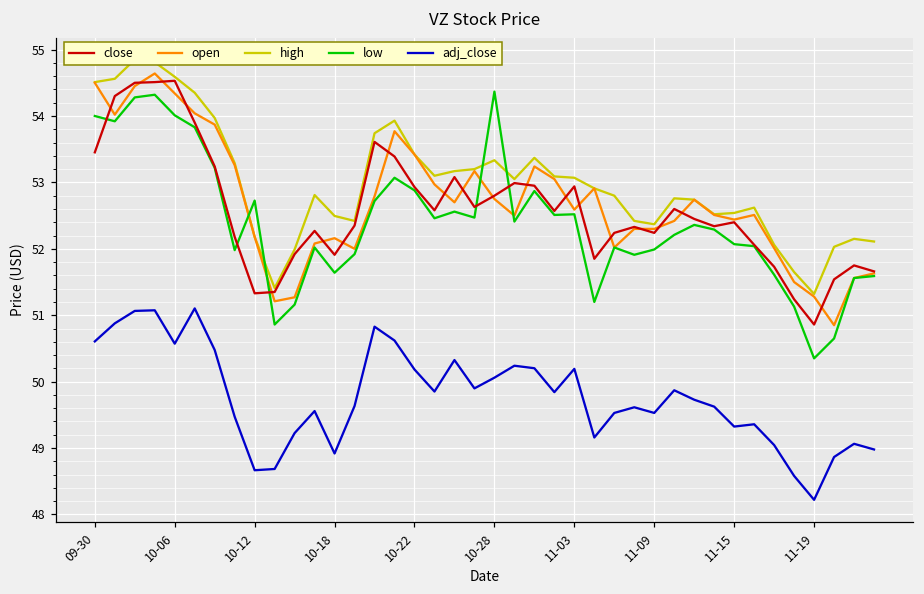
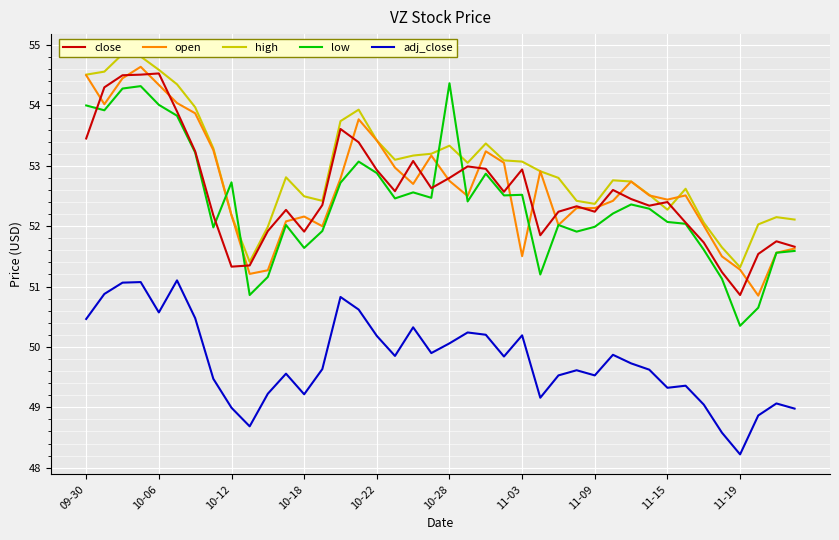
  {
    "close": {
      "09-30": 53.5,
      "10-06": 54.5,
      "10-12": 51.3,
      "10-18": 51.9,
      "10-22": 52.9,
      "10-28": 52.8,
      "11-03": 52.9,
      "11-09": 52.2,
      "11-19": 50.9
    },
    "open": {
      "10-06": 54.3,
      "10-18": 52.2,
      "10-28": 52.8,
-     "11-03": 52.6,
+     "11-03": 51.5,
      "11-09": 52.3
    },
    "high": {
      "10-06": 54.6,
      "10-18": 52.5,
      "10-28": 53.3,
      "11-03": 53.1,
      "11-09": 52.4,
-     "11-15": 52.5
+     "11-15": 52.3
    },
    "low": {
      "09-30": 54.0,
      "10-06": 54.0,
      "10-12": 52.7,
      "10-18": 51.6,
      "10-22": 52.9,
      "10-28": 54.4,
      "11-03": 52.5,
      "11-09": 52.0,
      "11-15": 52.1,
      "11-19": 50.4
    },
    "adj_close": {
-     "09-30": 50.6,
+     "09-30": 50.5,
      "10-06": 50.6,
-     "10-12": 48.7,
-     "10-18": 48.9,
+     "10-12": 49.0,
+     "10-18": 49.2,
      "10-22": 50.2,
      "10-28": 50.1,
      "11-03": 50.2,
      "11-09": 49.5,
      "11-15": 49.3,
      "11-19": 48.2
    }
  }
